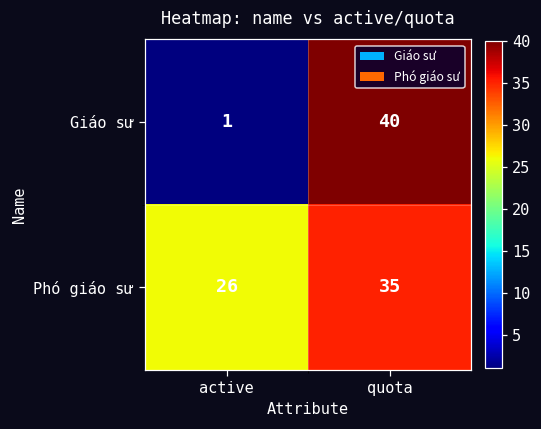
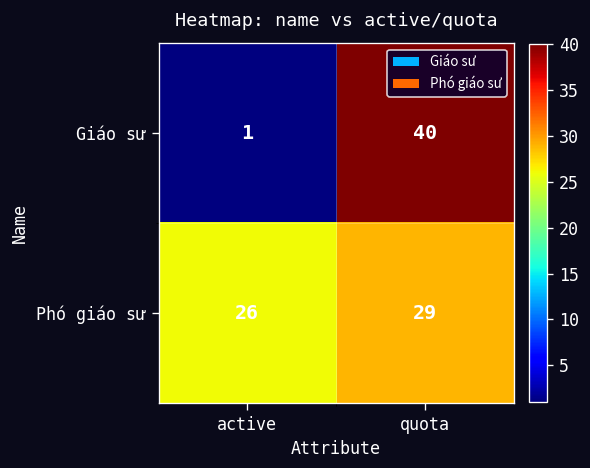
  {
    "Giáo sư": {
      "active": 1,
      "quota": 40
    },
    "Phó giáo sư": {
      "active": 26,
-     "quota": 35
+     "quota": 29
    }
  }
